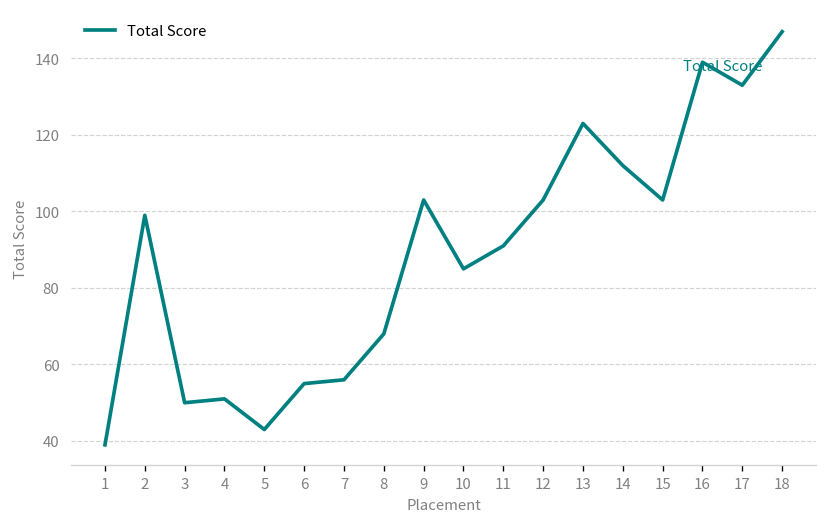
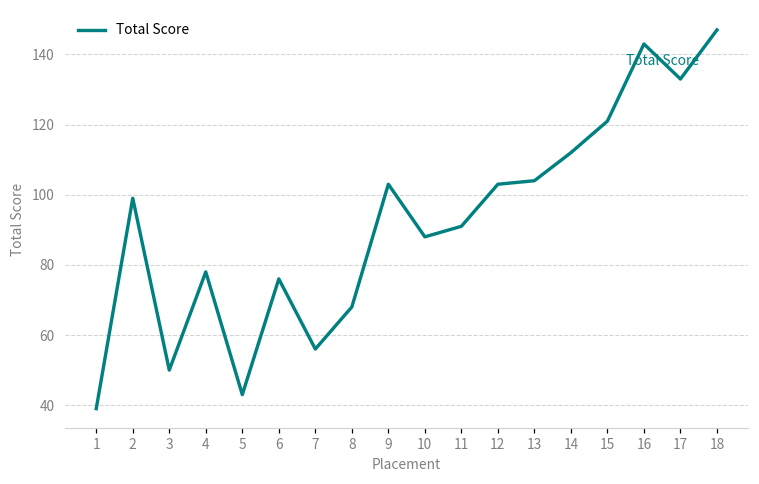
  {
    "1": 39,
    "2": 99,
    "3": 50,
-   "4": 51,
+   "4": 78,
    "5": 43,
-   "6": 55,
+   "6": 76,
    "7": 56,
    "8": 68,
    "9": 103,
-   "10": 85,
+   "10": 88,
    "11": 91,
    "12": 103,
-   "13": 123,
+   "13": 104,
    "14": 112,
-   "15": 103,
-   "16": 139,
+   "15": 121,
+   "16": 143,
    "17": 133,
    "18": 147
  }
